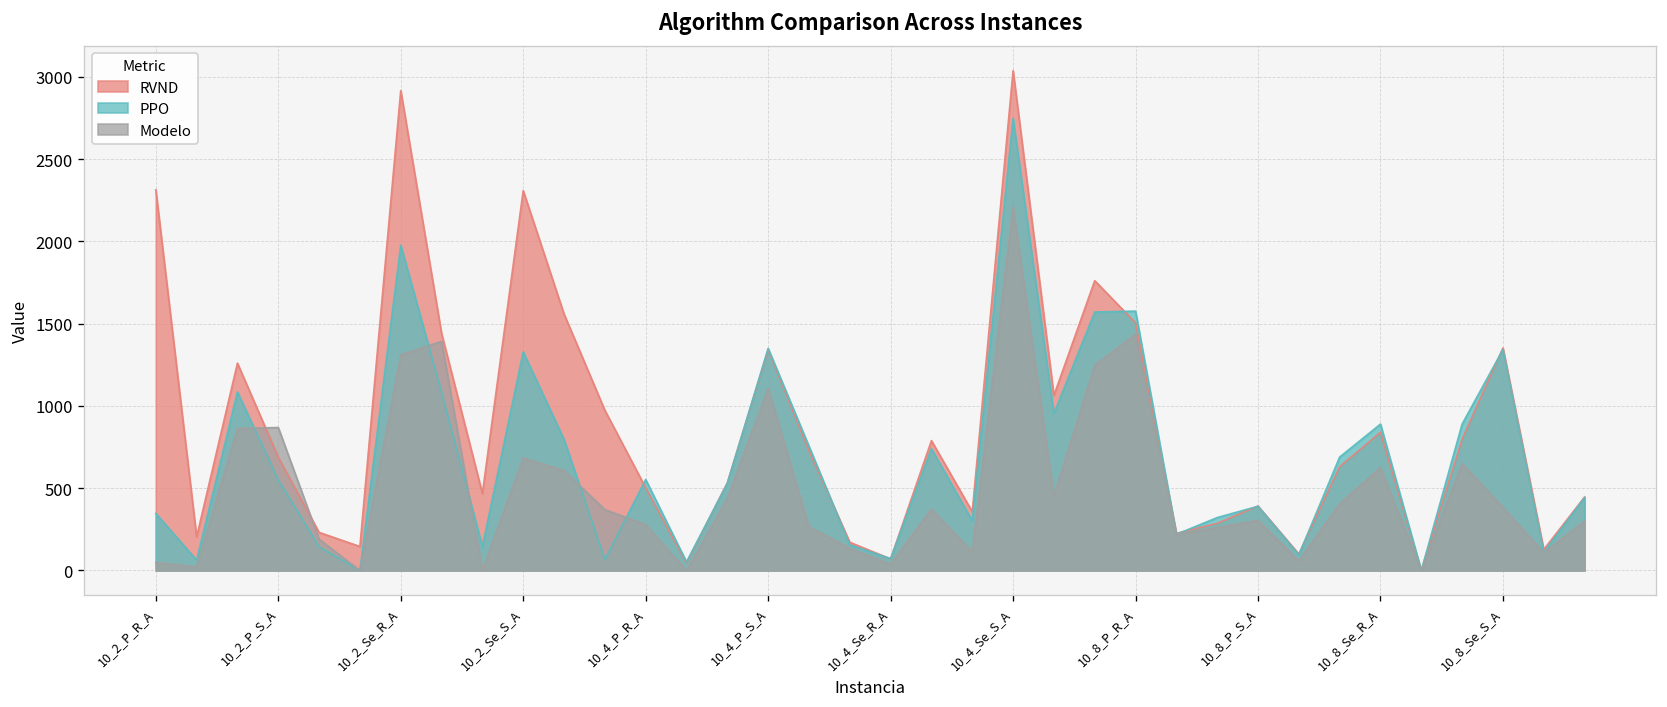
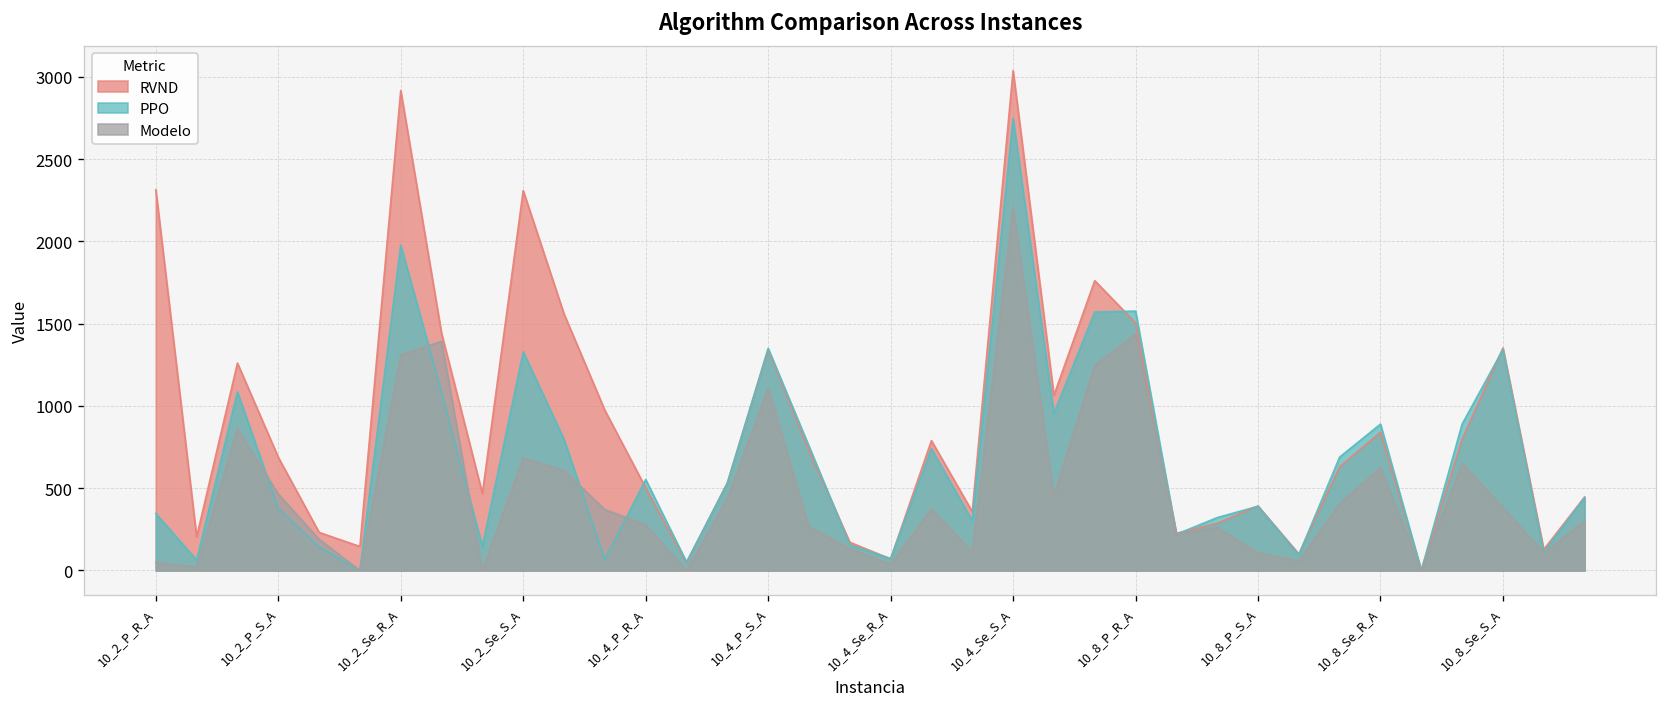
  {
    "RVND": {
      "10_2_P_R_A": 2310,
      "10_2_P_S_A": 690,
      "10_2_Se_R_A": 2920,
      "10_2_Se_S_A": 2310,
      "10_4_P_R_A": 500,
      "10_4_Se_S_A": 3040,
      "10_8_P_R_A": 1510,
      "10_8_Se_R_A": 840
    },
    "PPO": {
      "10_2_P_R_A": 350,
-     "10_2_P_S_A": 550,
+     "10_2_P_S_A": 380,
      "10_2_Se_R_A": 1980,
      "10_2_Se_S_A": 1330,
      "10_4_P_R_A": 550,
      "10_4_Se_S_A": 2750,
      "10_8_P_R_A": 1580,
      "10_8_Se_R_A": 890
    },
    "Modelo": {
      "10_2_P_R_A": 50,
-     "10_2_P_S_A": 870,
+     "10_2_P_S_A": 470,
      "10_2_Se_R_A": 1310,
      "10_2_Se_S_A": 680,
      "10_4_P_R_A": 280,
      "10_4_P_S_A": 1110,
      "10_4_Se_R_A": 40,
      "10_4_Se_S_A": 2210,
      "10_8_P_R_A": 1440,
-     "10_8_P_S_A": 310,
+     "10_8_P_S_A": 110,
      "10_8_Se_R_A": 630,
      "10_8_Se_S_A": 380
    }
  }
